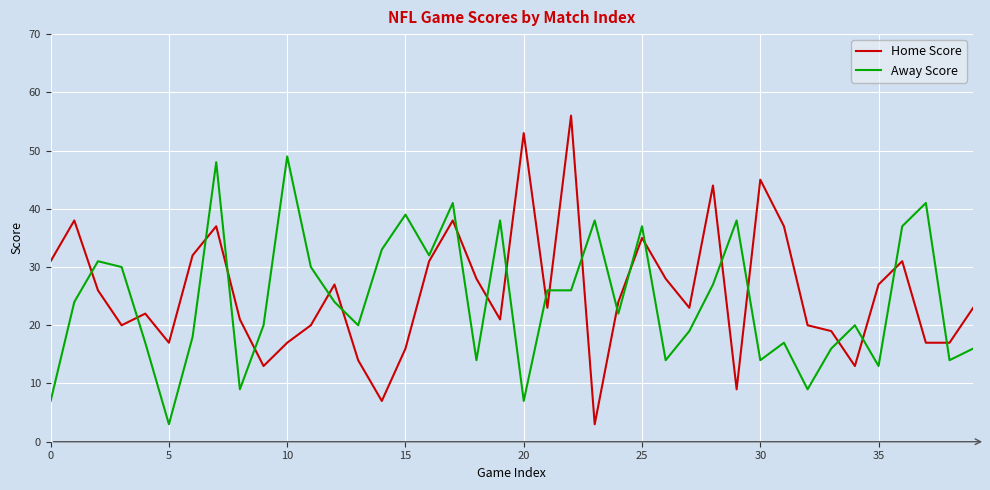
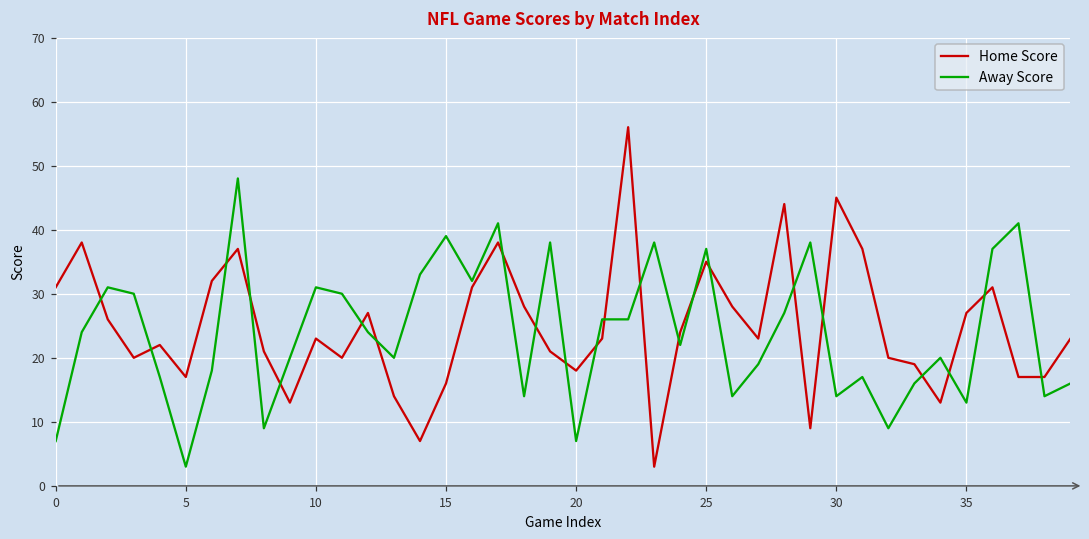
  {
    "Home Score": {
      "0": 31,
      "5": 17,
-     "10": 17,
+     "10": 23,
      "15": 16,
-     "20": 53,
+     "20": 18,
      "25": 35,
      "30": 45,
      "35": 27
    },
    "Away Score": {
      "0": 7,
      "5": 3,
-     "10": 49,
+     "10": 31,
      "15": 39,
      "20": 7,
      "25": 37,
      "30": 14,
      "35": 13
    }
  }
